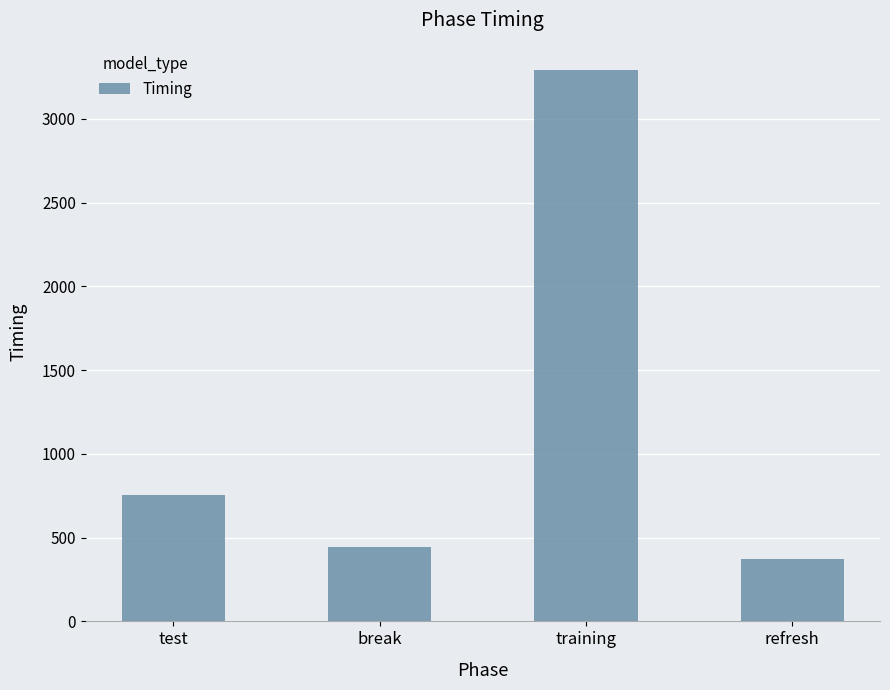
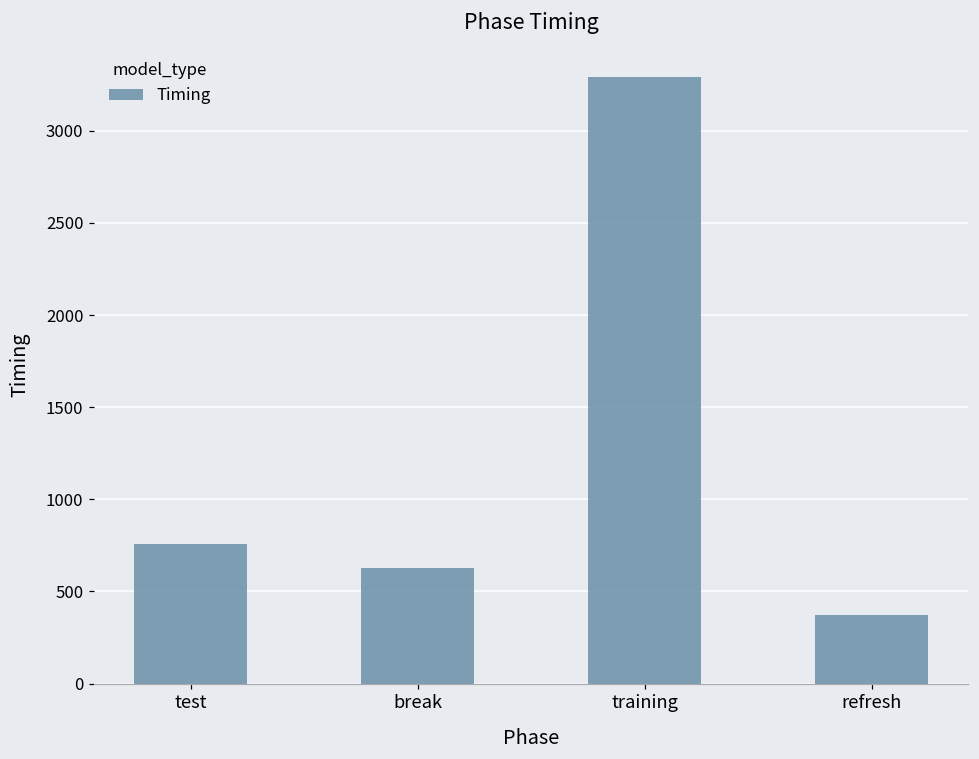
  {
    "test": 760,
-   "break": 440,
+   "break": 630,
    "training": 3290,
    "refresh": 370
  }
